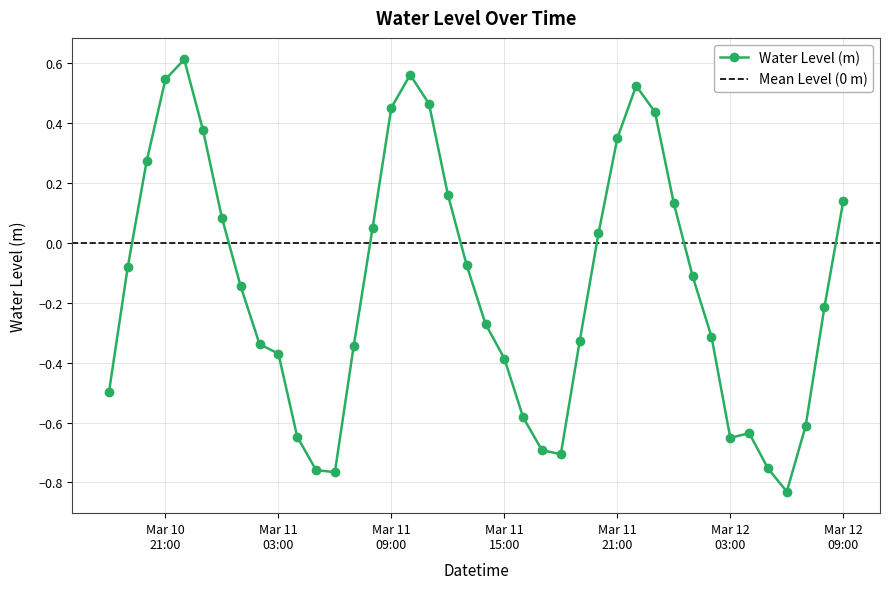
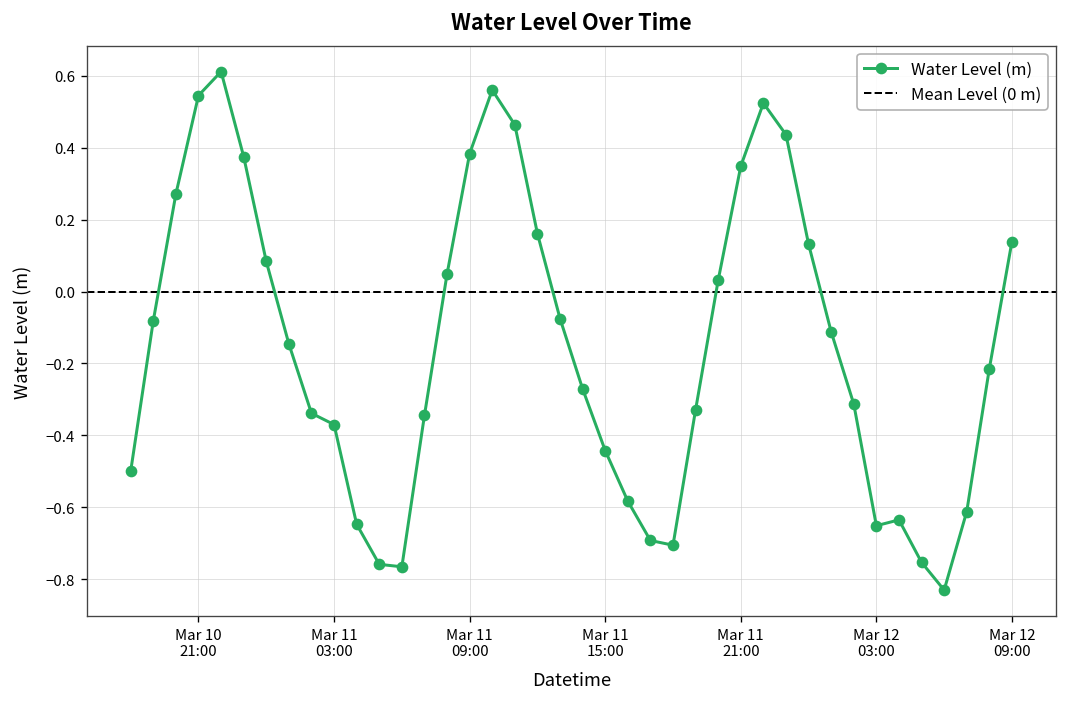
  {
    "Mar 10 21:00": 0.55,
    "Mar 11 03:00": -0.37,
-   "Mar 11 09:00": 0.45,
-   "Mar 11 15:00": -0.39,
+   "Mar 11 09:00": 0.38,
+   "Mar 11 15:00": -0.44,
    "Mar 11 21:00": 0.35,
    "Mar 12 03:00": -0.65,
    "Mar 12 09:00": 0.14
  }
